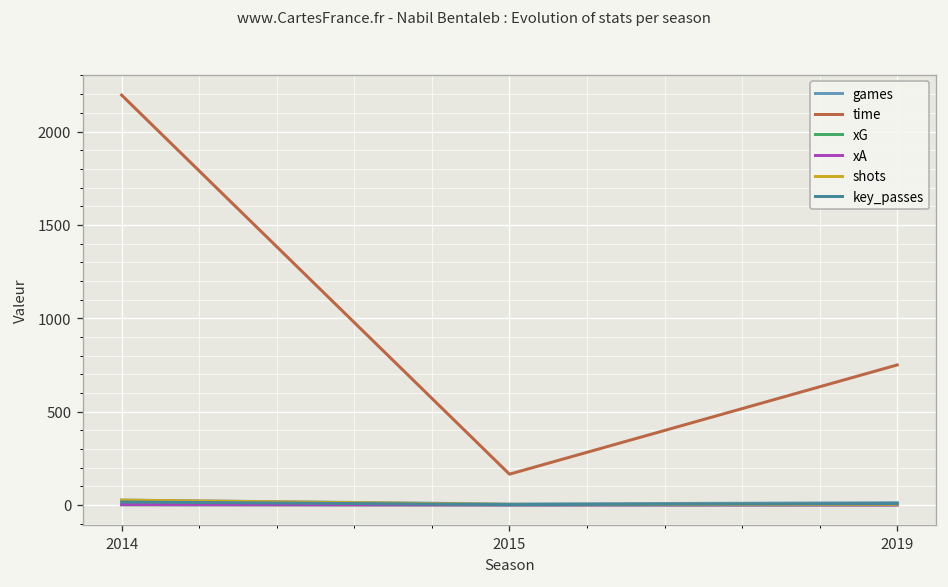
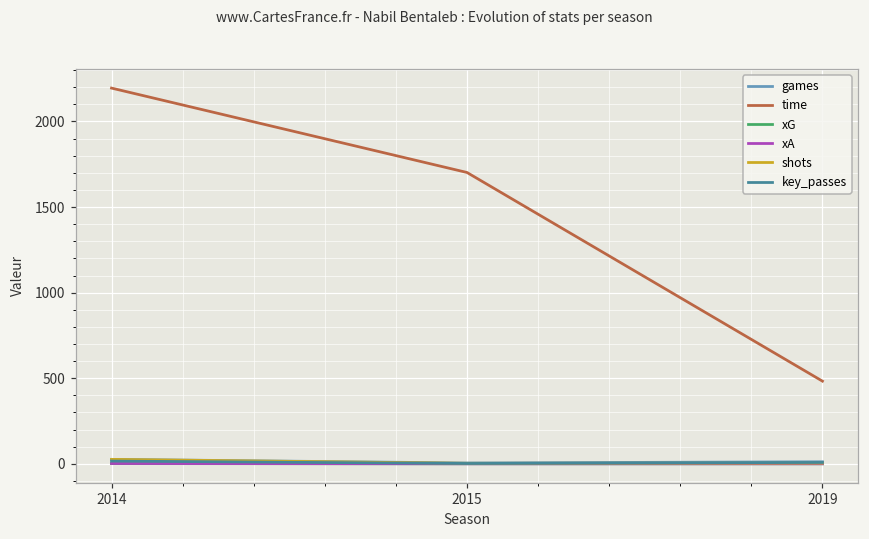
  {
    "time": {
      "2014": 2200,
-     "2015": 170,
-     "2019": 750
+     "2015": 1700,
+     "2019": 480
    }
  }
